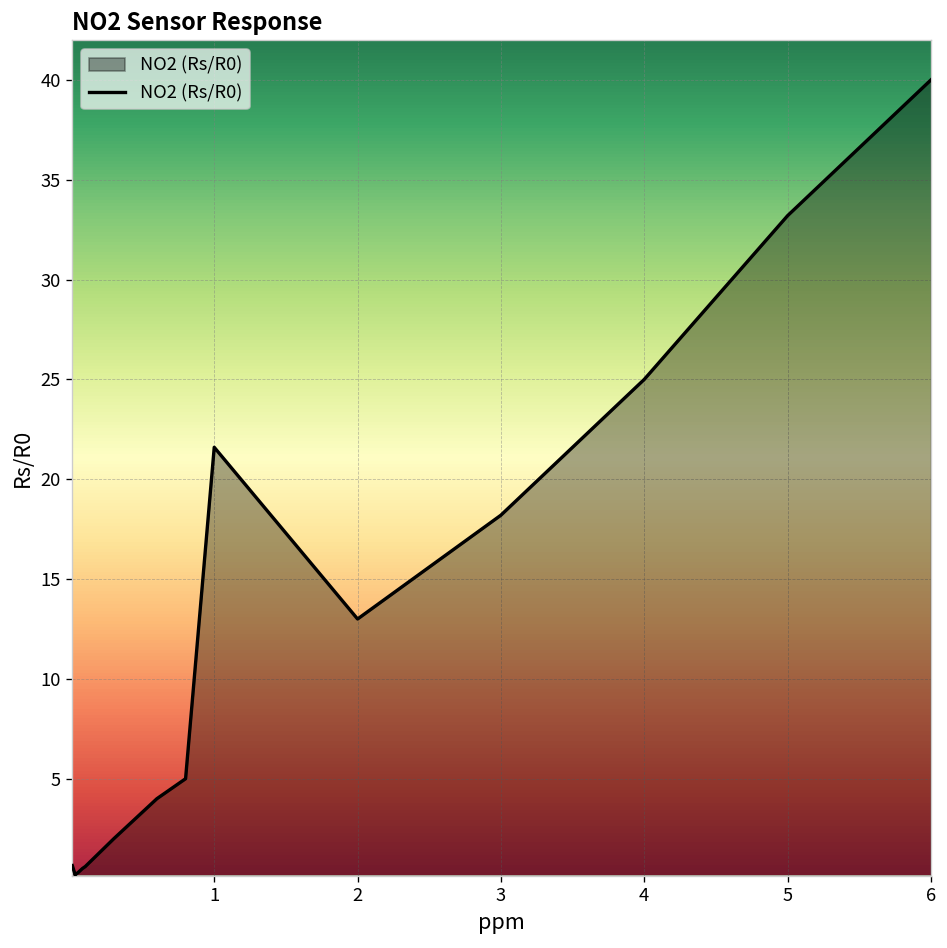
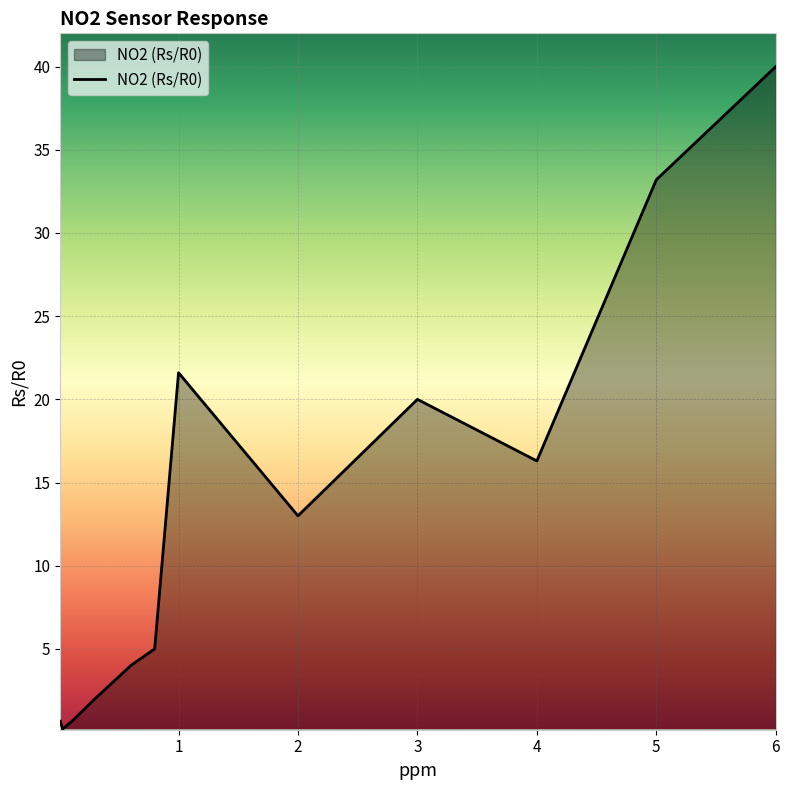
  {
    "1": 21.6,
    "2": 13.0,
-   "3": 18.2,
-   "4": 25.0,
+   "3": 20.0,
+   "4": 16.3,
    "5": 33.2,
    "6": 40.0
  }
